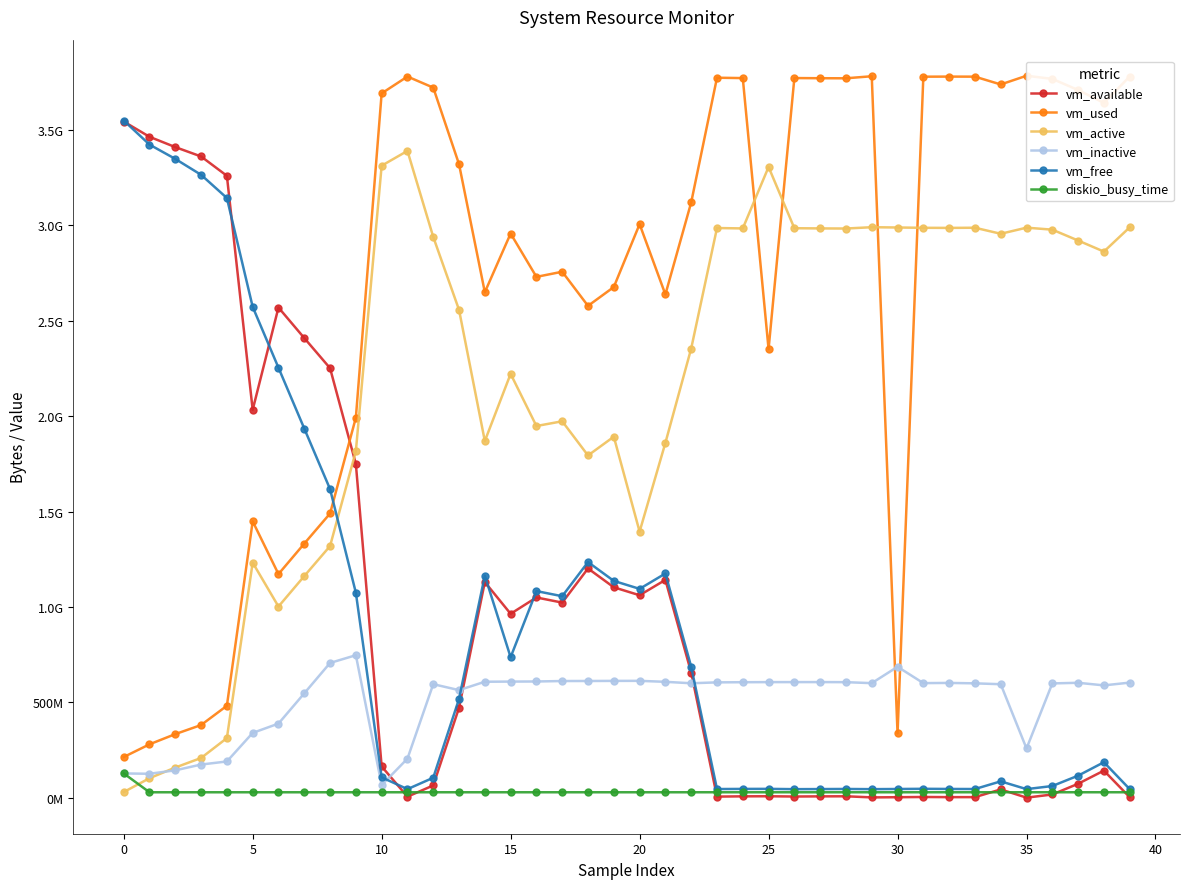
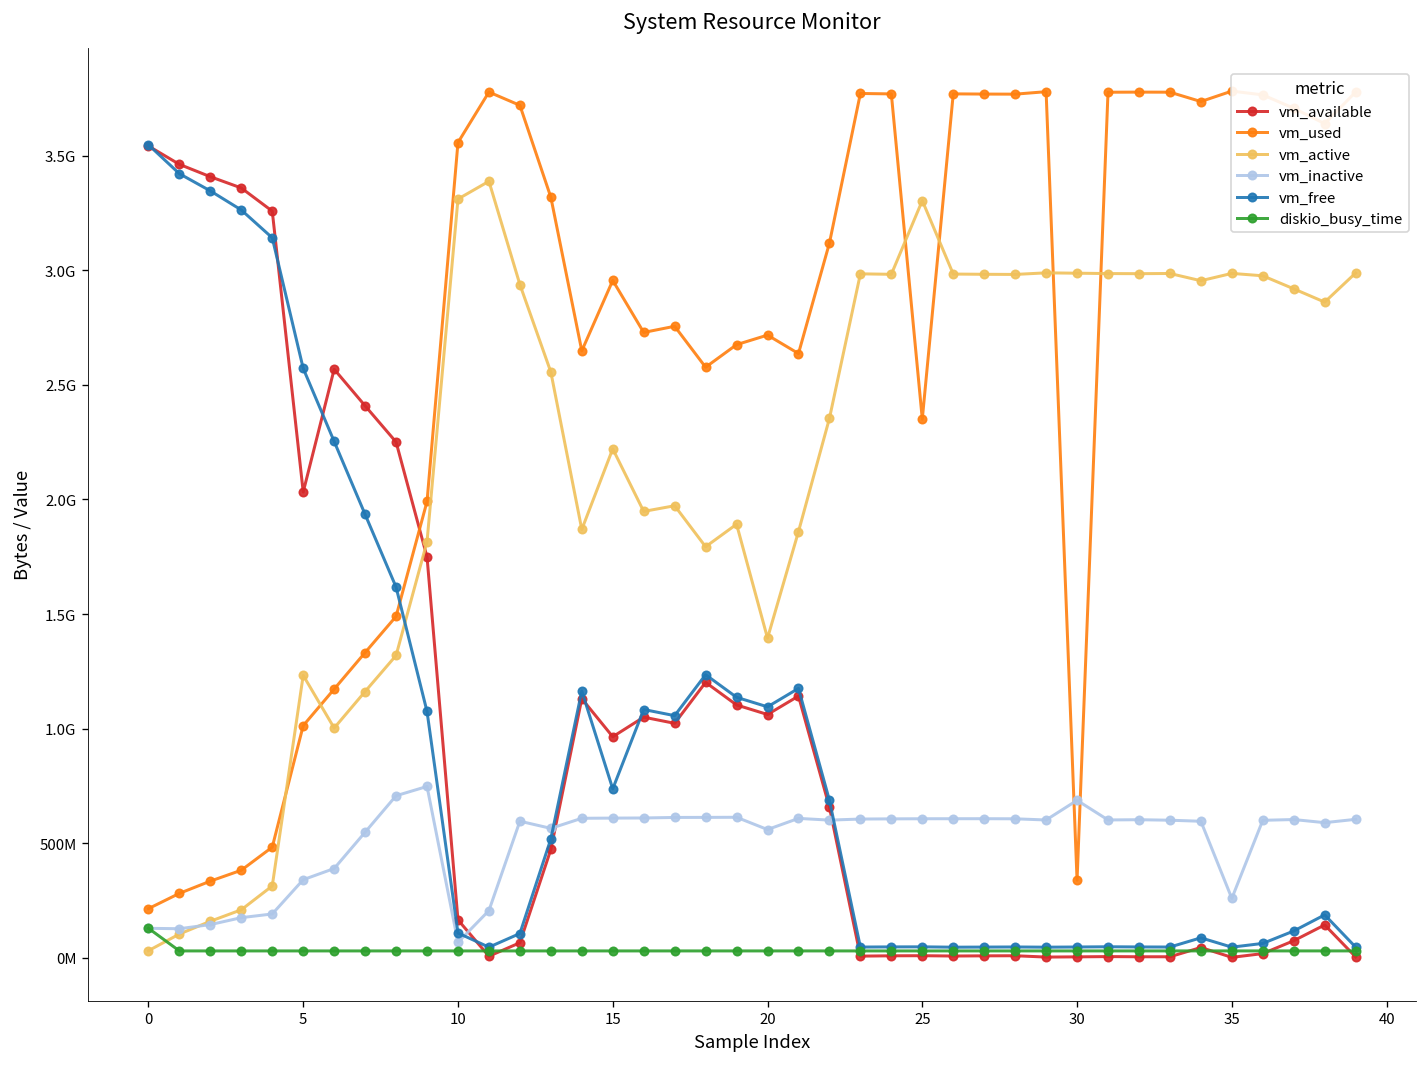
  {
    "vm_available": {
      "5": 2030000000,
      "10": 170000000,
      "15": 960000000,
      "20": 1060000000,
      "25": 10000000,
      "30": 0,
      "35": 0
    },
    "vm_used": {
      "0": 210000000,
-     "5": 1450000000,
-     "10": 3690000000,
+     "5": 1010000000,
+     "10": 3560000000,
      "15": 2960000000,
-     "20": 3010000000,
+     "20": 2720000000,
      "25": 2350000000,
      "30": 340000000
    },
    "vm_active": {
      "0": 30000000,
      "5": 1230000000,
      "10": 3310000000,
      "15": 2220000000,
      "20": 1390000000,
      "25": 3300000000,
      "30": 2990000000,
      "35": 2990000000
    },
    "vm_inactive": {
      "5": 340000000,
      "10": 70000000,
      "15": 610000000,
-     "20": 610000000,
+     "20": 560000000,
      "25": 610000000,
      "30": 690000000,
      "35": 260000000
    },
    "vm_free": {
      "5": 2570000000,
      "10": 110000000,
      "15": 740000000,
      "20": 1100000000,
      "25": 50000000,
      "30": 50000000,
      "35": 50000000
    },
    "diskio_busy_time": {
      "5": 30000000,
      "10": 30000000,
      "15": 30000000,
      "20": 30000000,
      "25": 30000000,
      "30": 30000000,
      "35": 30000000
    }
  }
